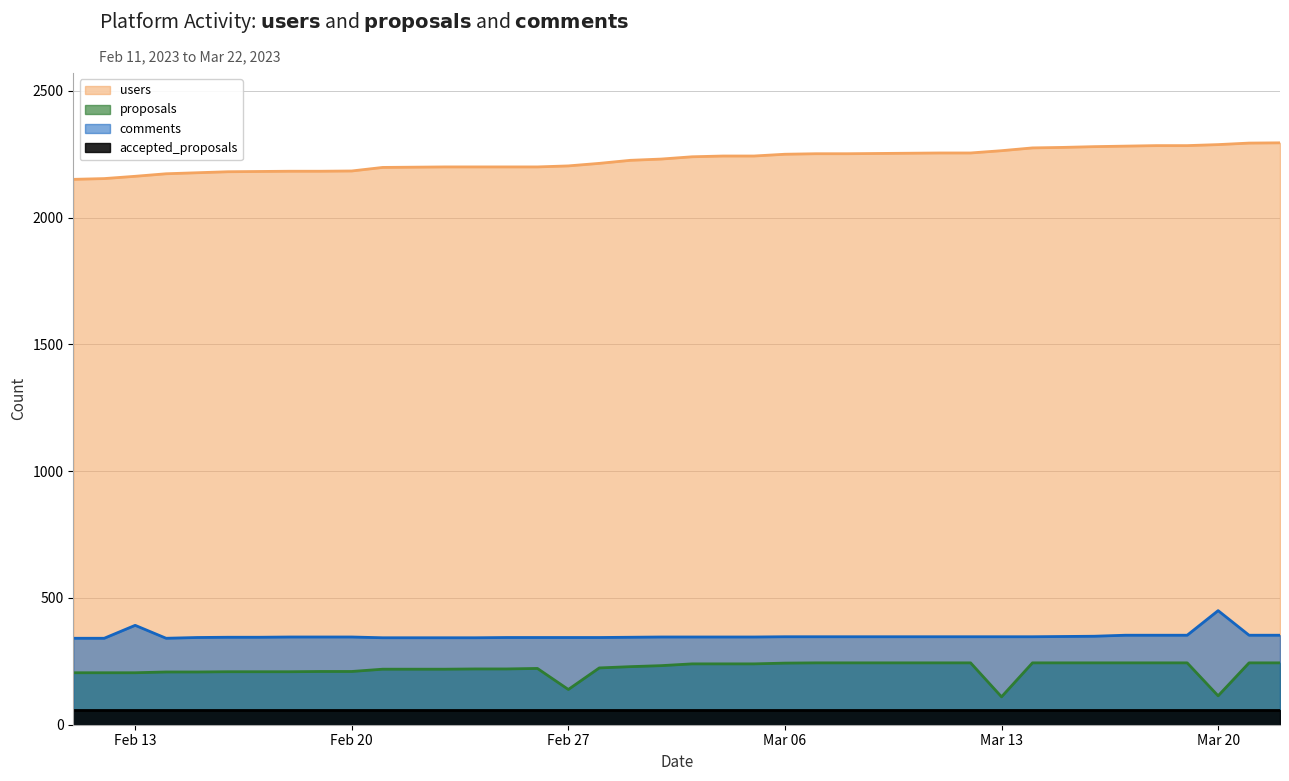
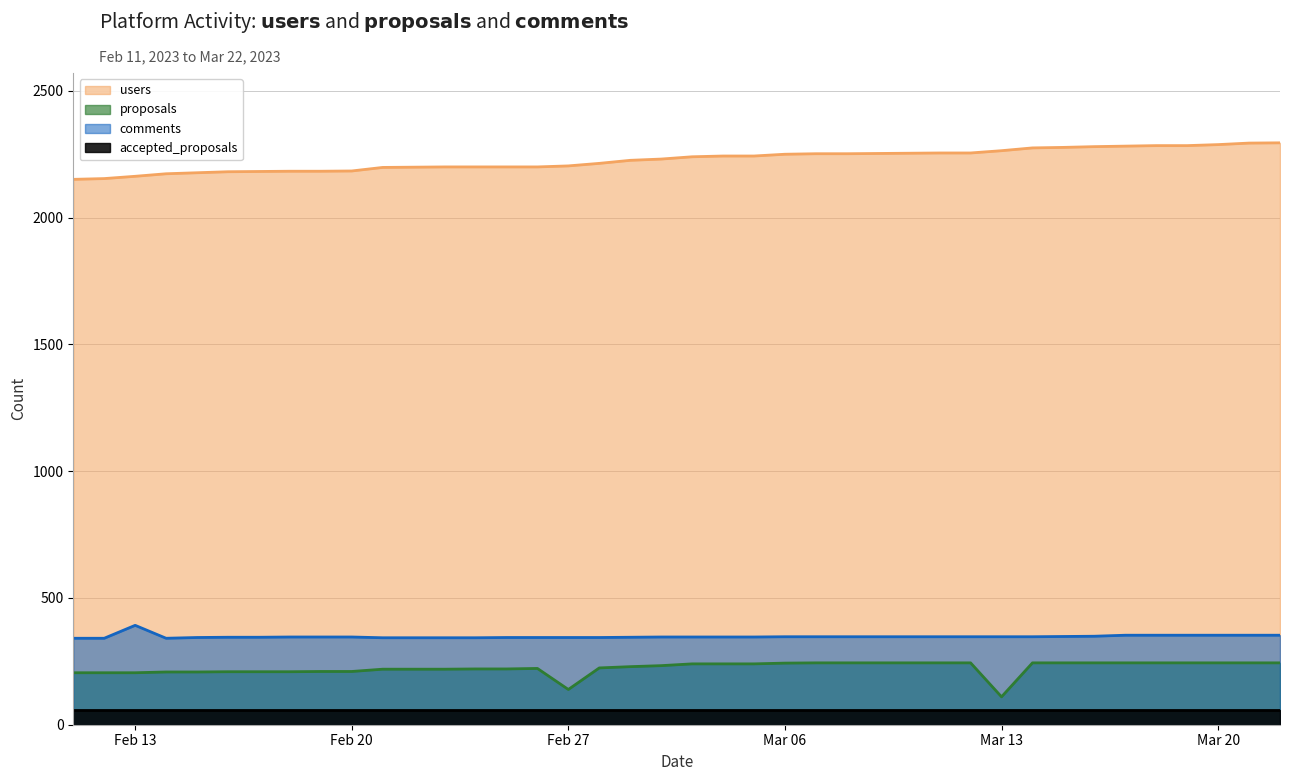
  {
    "users": {
      "Feb 13": 2160,
      "Feb 20": 2180,
      "Feb 27": 2200,
      "Mar 06": 2250,
      "Mar 13": 2260,
      "Mar 20": 2290
    },
    "proposals": {
      "Feb 13": 210,
      "Feb 20": 210,
      "Feb 27": 140,
      "Mar 06": 240,
      "Mar 13": 110,
-     "Mar 20": 110
+     "Mar 20": 240
    },
    "comments": {
      "Feb 13": 390,
      "Feb 20": 350,
      "Feb 27": 340,
      "Mar 06": 350,
      "Mar 13": 350,
-     "Mar 20": 450
+     "Mar 20": 350
    },
    "accepted_proposals": {
      "Feb 13": 60,
      "Feb 20": 60,
      "Feb 27": 60,
      "Mar 06": 60,
      "Mar 13": 60,
      "Mar 20": 60
    }
  }
